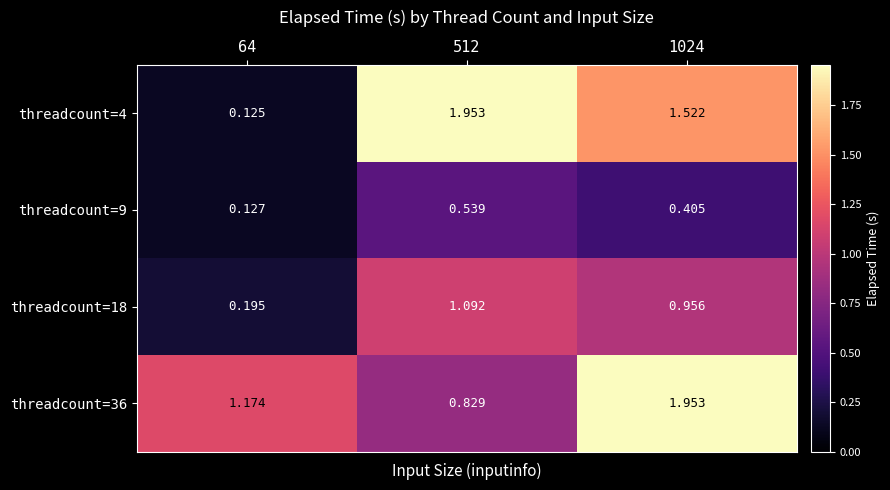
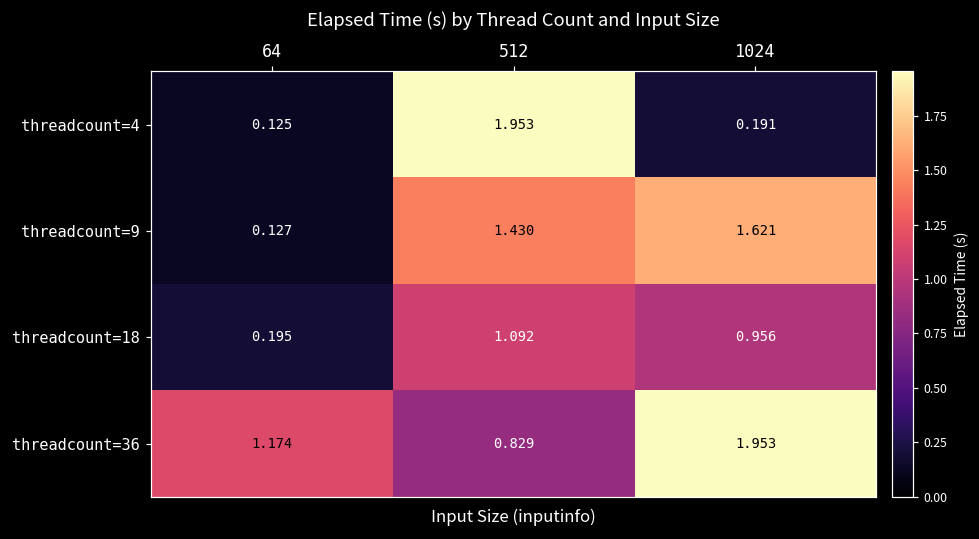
  {
    "threadcount=4": {
      "64": 0.125,
      "512": 1.953,
-     "1024": 1.522
+     "1024": 0.191
    },
    "threadcount=9": {
      "64": 0.127,
-     "512": 0.539,
-     "1024": 0.405
+     "512": 1.430,
+     "1024": 1.621
    },
    "threadcount=18": {
      "64": 0.195,
      "512": 1.092,
      "1024": 0.956
    },
    "threadcount=36": {
      "64": 1.174,
      "512": 0.829,
      "1024": 1.953
    }
  }
